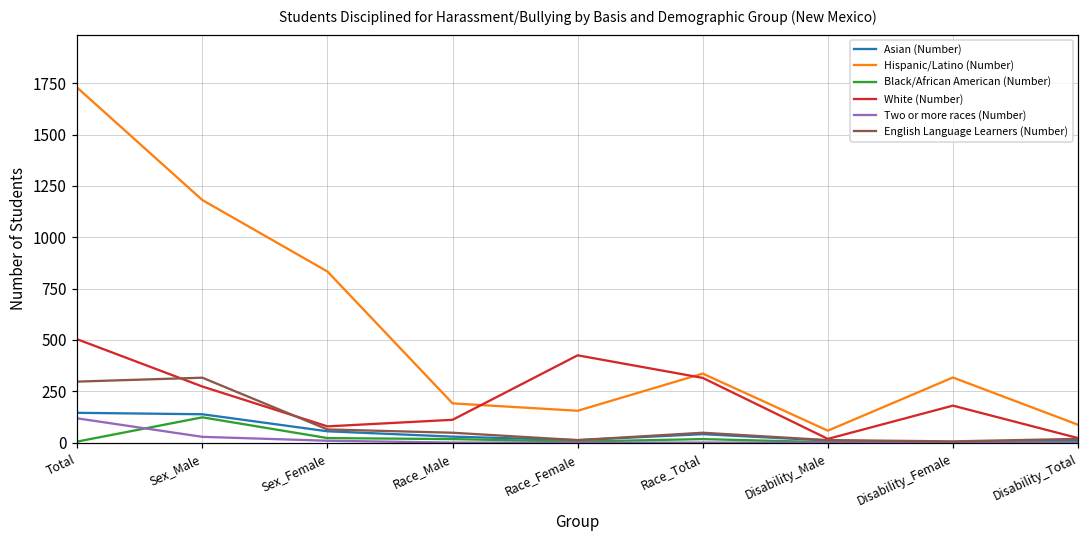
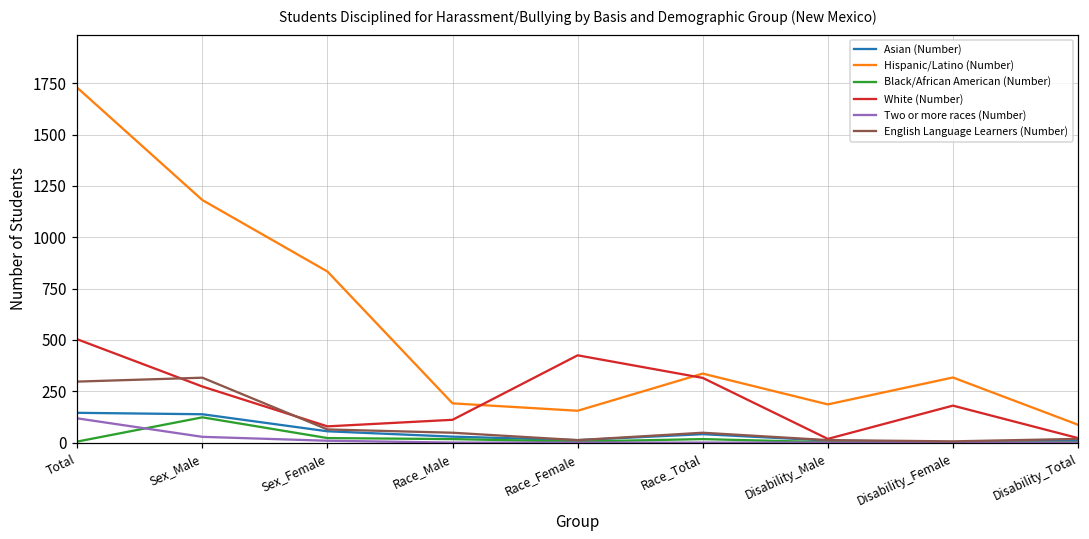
  {
    "Asian (Number)": {
      "Total": 150,
      "Sex_Male": 140
    },
    "Hispanic/Latino (Number)": {
      "Total": 1730,
      "Sex_Male": 1180,
      "Sex_Female": 830,
      "Race_Male": 190,
      "Race_Female": 160,
      "Race_Total": 340,
-     "Disability_Male": 60,
+     "Disability_Male": 190,
      "Disability_Female": 320,
      "Disability_Total": 90
    },
    "Black/African American (Number)": {
      "Total": 10,
      "Sex_Male": 120,
      "Race_Total": 20
    },
    "White (Number)": {
      "Total": 500,
      "Sex_Male": 270,
      "Sex_Female": 80,
      "Race_Male": 110,
      "Race_Female": 430,
      "Race_Total": 320,
      "Disability_Female": 180
    },
    "Two or more races (Number)": {
      "Total": 120,
      "Sex_Male": 30,
      "Race_Male": 0,
      "Race_Total": 0
    },
    "English Language Learners (Number)": {
      "Total": 300,
      "Sex_Male": 320,
      "Race_Male": 50
    }
  }
